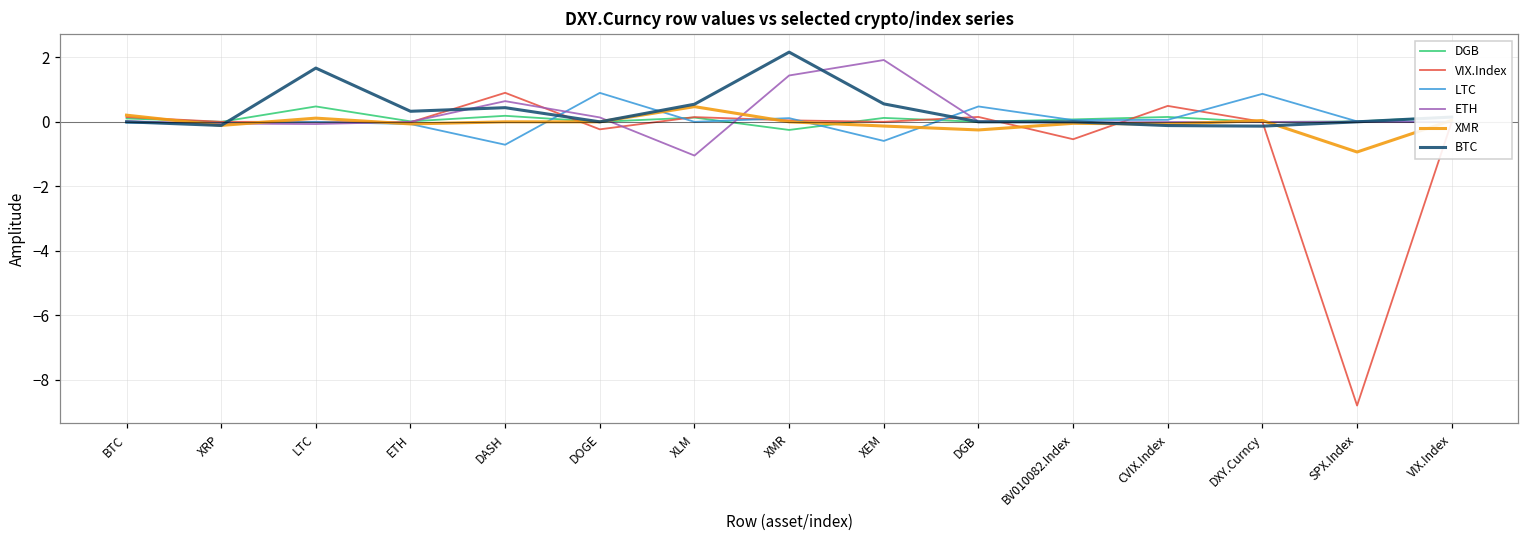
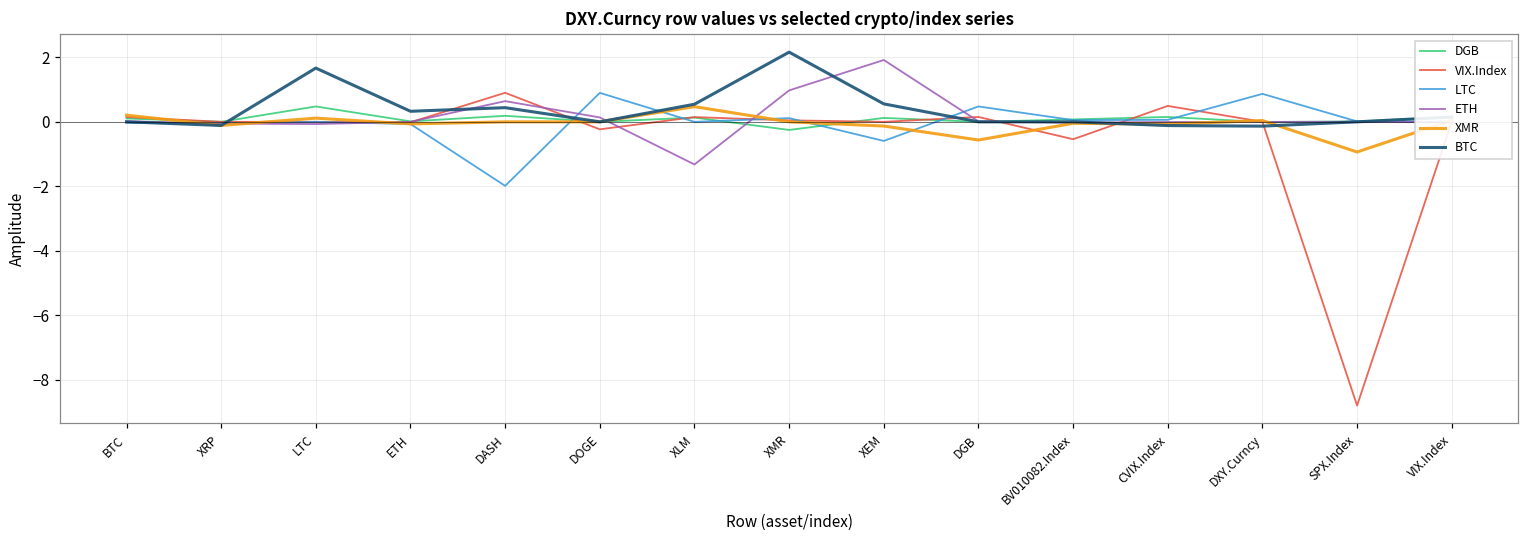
  {
    "DGB": {
      "LTC": 0.5,
      "DASH": 0.2,
      "XMR": -0.3,
      "XEM": 0.1,
      "CVIX.Index": 0.2
    },
    "VIX.Index": {
      "DASH": 0.9,
      "DOGE": -0.2,
      "XEM": 0.0,
      "DGB": 0.2,
      "BV010082.Index": -0.5,
      "CVIX.Index": 0.5,
      "SPX.Index": -8.8
    },
    "LTC": {
-     "DASH": -0.7,
+     "DASH": -2.0,
      "DOGE": 0.9,
      "XLM": 0.0,
      "XEM": -0.6,
      "DGB": 0.5,
      "DXY.Curncy": 0.9
    },
    "ETH": {
      "DASH": 0.6,
      "DOGE": 0.1,
-     "XLM": -1.0,
-     "XMR": 1.4,
+     "XLM": -1.3,
+     "XMR": 1.0,
      "XEM": 1.9
    },
    "XMR": {
      "LTC": 0.1,
      "DASH": 0.0,
      "XEM": -0.1,
-     "DGB": -0.3,
+     "DGB": -0.6,
      "SPX.Index": -0.9
    },
    "BTC": {
      "LTC": 1.7,
      "ETH": 0.3,
      "DASH": 0.4,
      "XMR": 2.2,
      "XEM": 0.6,
      "DXY.Curncy": -0.1
    }
  }
